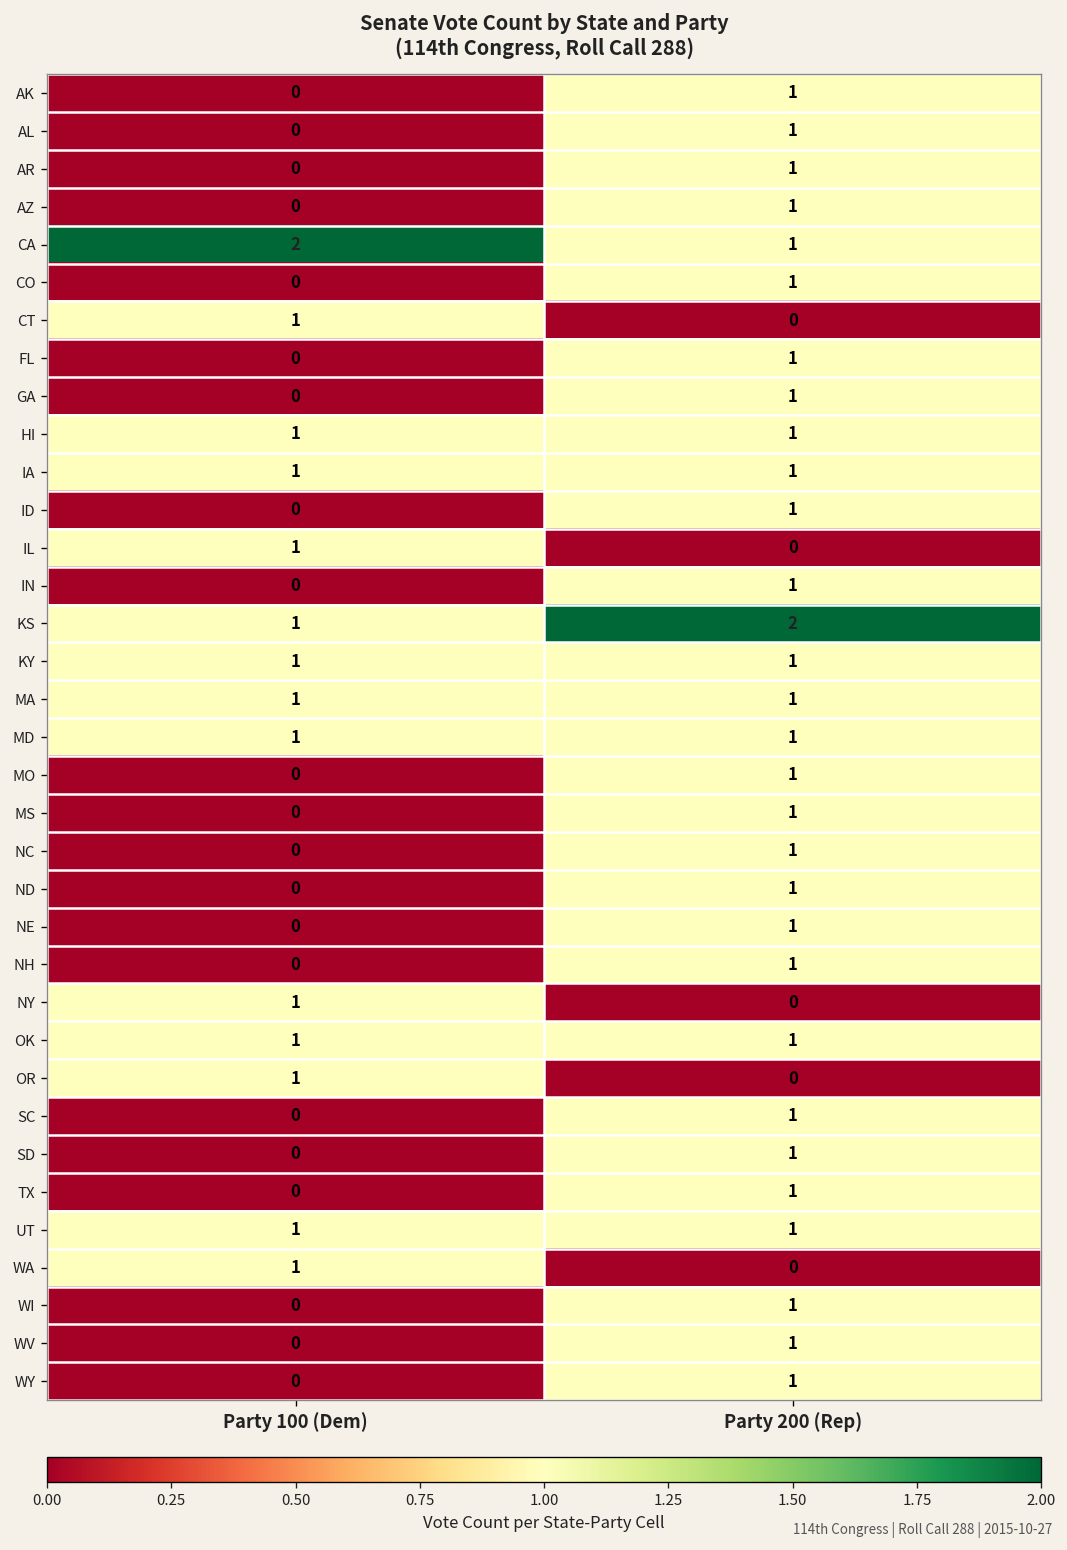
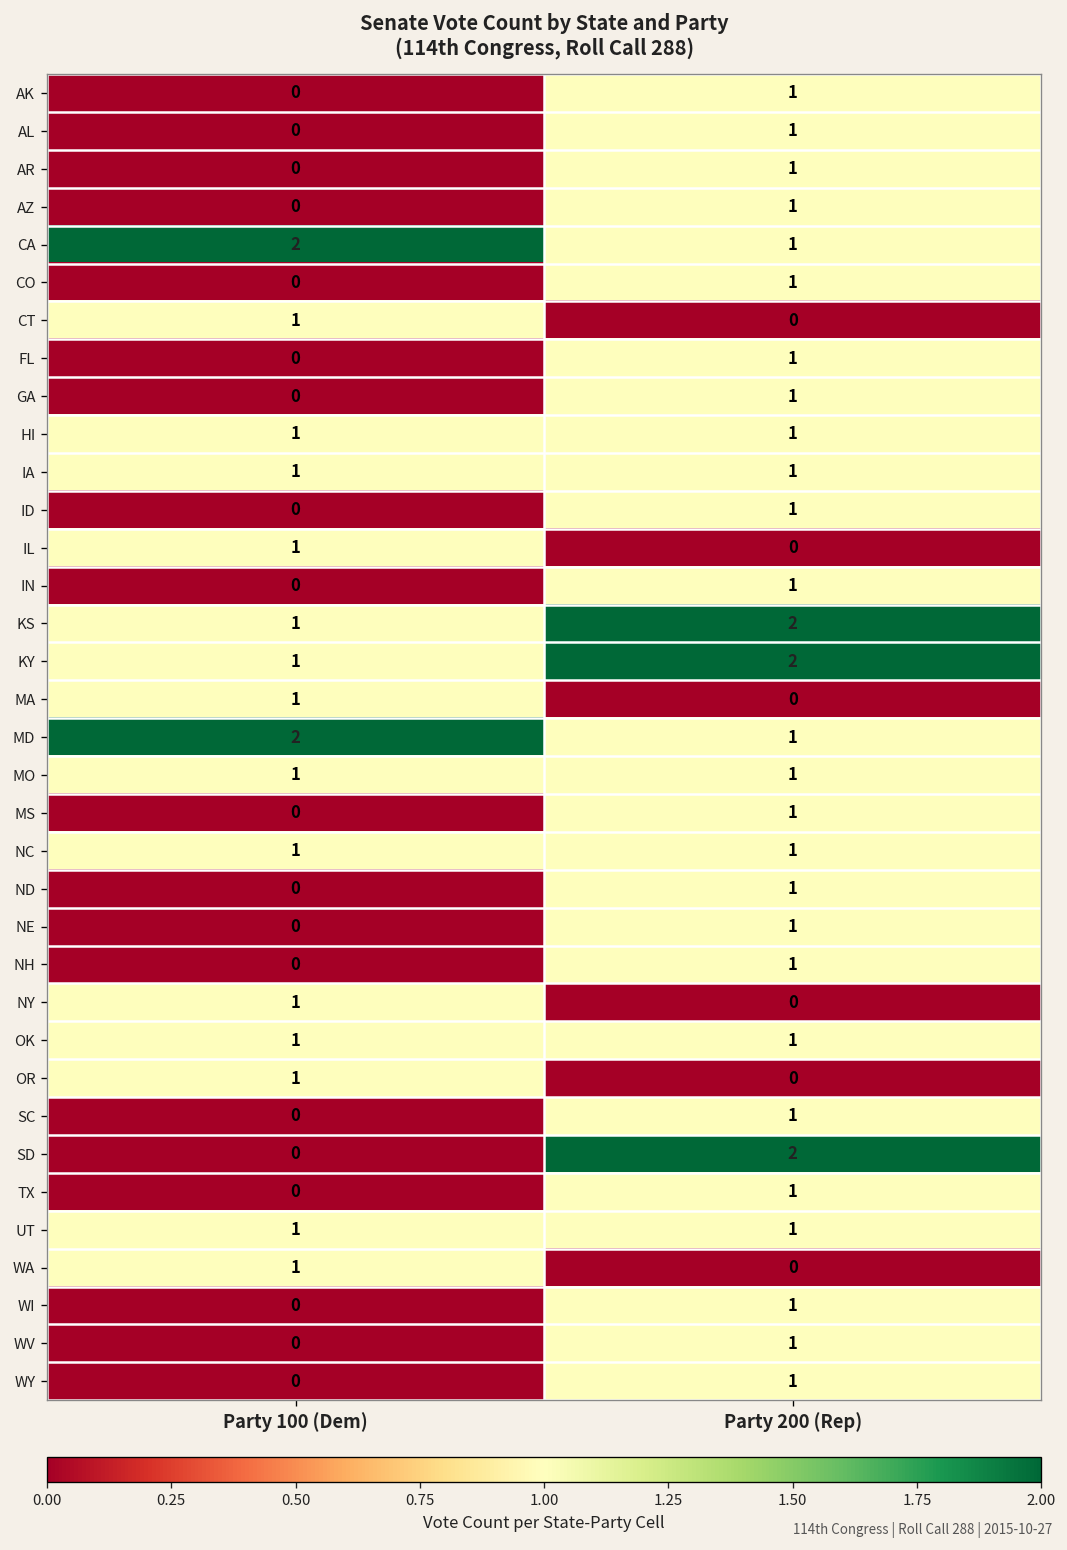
  {
    "AK": {
      "Party 100 (Dem)": 0,
      "Party 200 (Rep)": 1
    },
    "AL": {
      "Party 100 (Dem)": 0,
      "Party 200 (Rep)": 1
    },
    "AR": {
      "Party 100 (Dem)": 0,
      "Party 200 (Rep)": 1
    },
    "AZ": {
      "Party 100 (Dem)": 0,
      "Party 200 (Rep)": 1
    },
    "CA": {
      "Party 100 (Dem)": 2,
      "Party 200 (Rep)": 1
    },
    "CO": {
      "Party 100 (Dem)": 0,
      "Party 200 (Rep)": 1
    },
    "CT": {
      "Party 100 (Dem)": 1,
      "Party 200 (Rep)": 0
    },
    "FL": {
      "Party 100 (Dem)": 0,
      "Party 200 (Rep)": 1
    },
    "GA": {
      "Party 100 (Dem)": 0,
      "Party 200 (Rep)": 1
    },
    "HI": {
      "Party 100 (Dem)": 1,
      "Party 200 (Rep)": 1
    },
    "IA": {
      "Party 100 (Dem)": 1,
      "Party 200 (Rep)": 1
    },
    "ID": {
      "Party 100 (Dem)": 0,
      "Party 200 (Rep)": 1
    },
    "IL": {
      "Party 100 (Dem)": 1,
      "Party 200 (Rep)": 0
    },
    "IN": {
      "Party 100 (Dem)": 0,
      "Party 200 (Rep)": 1
    },
    "KS": {
      "Party 100 (Dem)": 1,
      "Party 200 (Rep)": 2
    },
    "KY": {
      "Party 100 (Dem)": 1,
-     "Party 200 (Rep)": 1
+     "Party 200 (Rep)": 2
    },
    "MA": {
      "Party 100 (Dem)": 1,
-     "Party 200 (Rep)": 1
+     "Party 200 (Rep)": 0
    },
    "MD": {
-     "Party 100 (Dem)": 1,
+     "Party 100 (Dem)": 2,
      "Party 200 (Rep)": 1
    },
    "MO": {
-     "Party 100 (Dem)": 0,
+     "Party 100 (Dem)": 1,
      "Party 200 (Rep)": 1
    },
    "MS": {
      "Party 100 (Dem)": 0,
      "Party 200 (Rep)": 1
    },
    "NC": {
-     "Party 100 (Dem)": 0,
+     "Party 100 (Dem)": 1,
      "Party 200 (Rep)": 1
    },
    "ND": {
      "Party 100 (Dem)": 0,
      "Party 200 (Rep)": 1
    },
    "NE": {
      "Party 100 (Dem)": 0,
      "Party 200 (Rep)": 1
    },
    "NH": {
      "Party 100 (Dem)": 0,
      "Party 200 (Rep)": 1
    },
    "NY": {
      "Party 100 (Dem)": 1,
      "Party 200 (Rep)": 0
    },
    "OK": {
      "Party 100 (Dem)": 1,
      "Party 200 (Rep)": 1
    },
    "OR": {
      "Party 100 (Dem)": 1,
      "Party 200 (Rep)": 0
    },
    "SC": {
      "Party 100 (Dem)": 0,
      "Party 200 (Rep)": 1
    },
    "SD": {
      "Party 100 (Dem)": 0,
-     "Party 200 (Rep)": 1
+     "Party 200 (Rep)": 2
    },
    "TX": {
      "Party 100 (Dem)": 0,
      "Party 200 (Rep)": 1
    },
    "UT": {
      "Party 100 (Dem)": 1,
      "Party 200 (Rep)": 1
    },
    "WA": {
      "Party 100 (Dem)": 1,
      "Party 200 (Rep)": 0
    },
    "WI": {
      "Party 100 (Dem)": 0,
      "Party 200 (Rep)": 1
    },
    "WV": {
      "Party 100 (Dem)": 0,
      "Party 200 (Rep)": 1
    },
    "WY": {
      "Party 100 (Dem)": 0,
      "Party 200 (Rep)": 1
    }
  }
